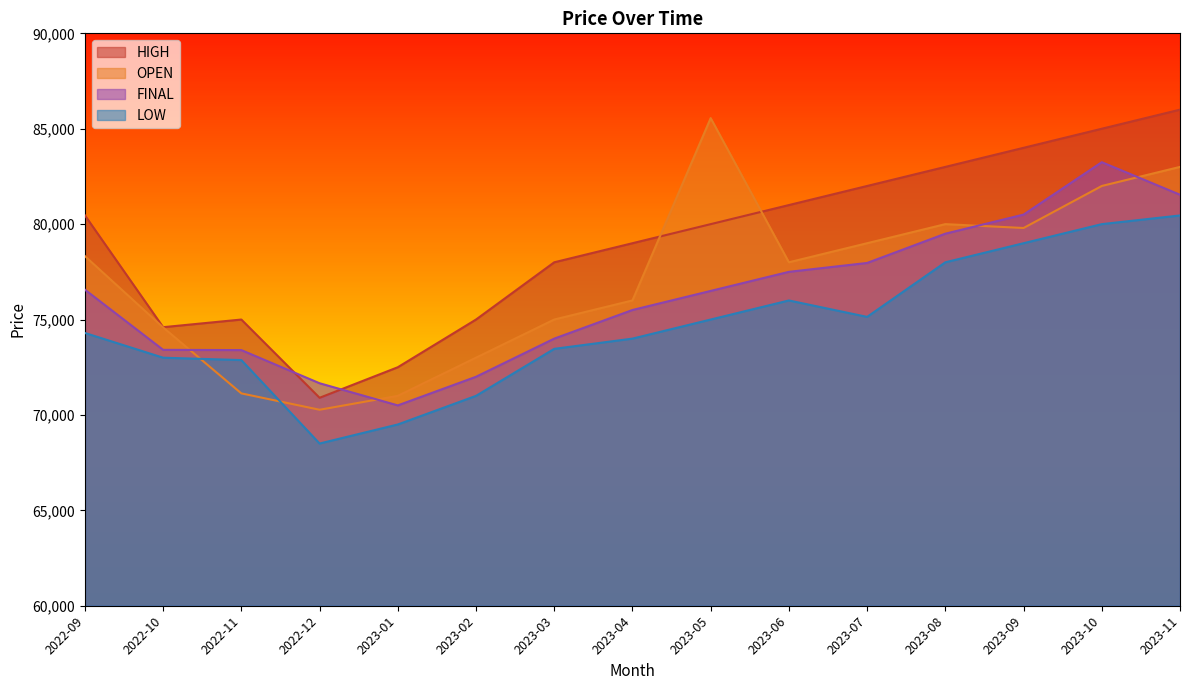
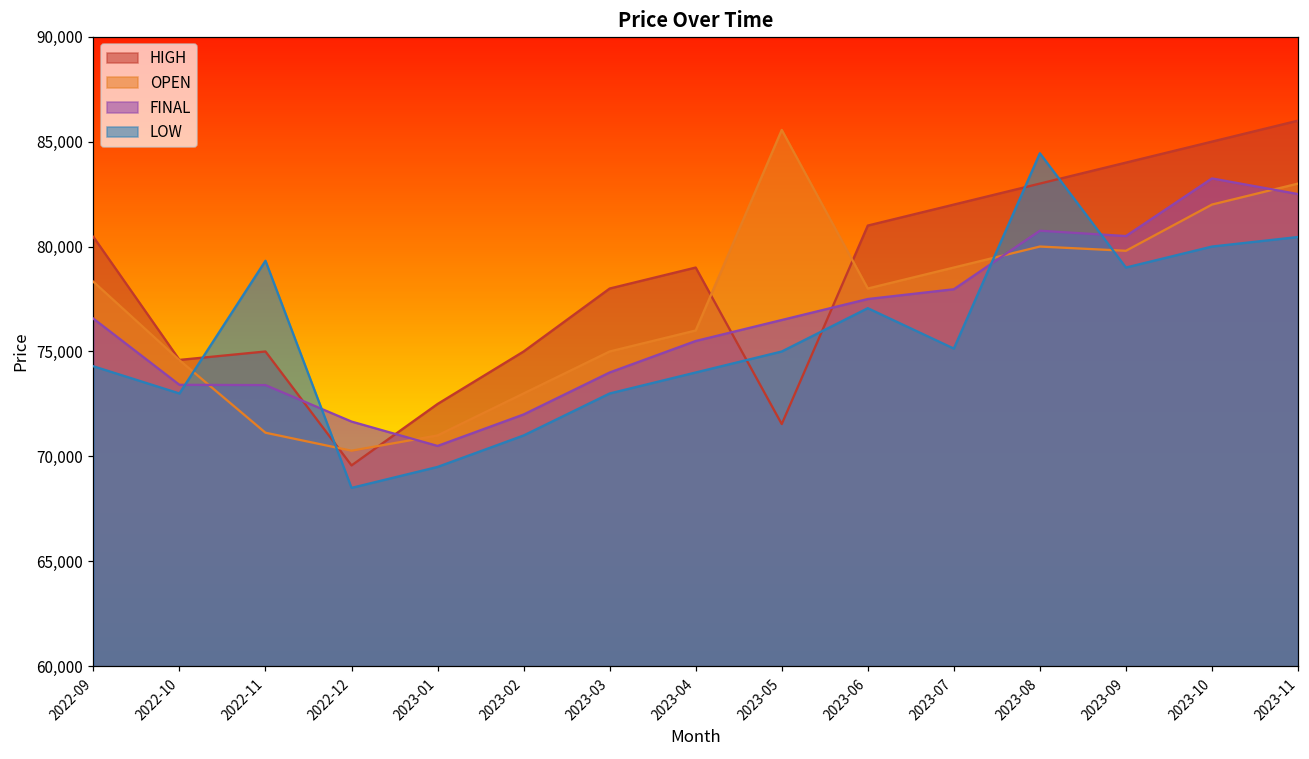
  {
    "HIGH": {
      "2022-09": "80,500",
      "2022-11": "75,000",
-     "2022-12": "70,900",
+     "2022-12": "69,600",
      "2023-01": "72,500",
      "2023-02": "75,000",
      "2023-03": "78,000",
      "2023-04": "79,000",
-     "2023-05": "80,000",
+     "2023-05": "71,500",
      "2023-06": "81,000",
      "2023-07": "82,000",
      "2023-08": "83,000",
      "2023-09": "84,000",
      "2023-10": "85,000",
      "2023-11": "86,000"
    },
    "OPEN": {
      "2022-09": "78,300",
      "2022-11": "71,100",
      "2022-12": "70,300",
      "2023-01": "71,000",
      "2023-02": "73,000",
      "2023-03": "75,000",
      "2023-04": "76,000",
      "2023-05": "85,600",
      "2023-06": "78,000",
      "2023-07": "79,000",
      "2023-08": "80,000",
      "2023-09": "79,800",
      "2023-10": "82,000",
      "2023-11": "83,000"
    },
    "FINAL": {
      "2022-09": "76,600",
      "2022-10": "73,400",
      "2022-11": "73,400",
      "2022-12": "71,700",
      "2023-01": "70,500",
      "2023-02": "72,000",
      "2023-03": "74,000",
      "2023-04": "75,500",
      "2023-05": "76,500",
      "2023-06": "77,500",
      "2023-07": "78,000",
-     "2023-08": "79,500",
+     "2023-08": "80,800",
      "2023-09": "80,500",
      "2023-10": "83,200",
-     "2023-11": "81,500"
+     "2023-11": "82,500"
    },
    "LOW": {
      "2022-09": "74,300",
      "2022-10": "73,000",
-     "2022-11": "72,900",
+     "2022-11": "79,300",
      "2022-12": "68,500",
      "2023-01": "69,500",
      "2023-02": "71,000",
-     "2023-03": "73,500",
+     "2023-03": "73,000",
      "2023-04": "74,000",
      "2023-05": "75,000",
-     "2023-06": "76,000",
+     "2023-06": "77,100",
      "2023-07": "75,100",
-     "2023-08": "78,000",
+     "2023-08": "84,400",
      "2023-09": "79,000",
      "2023-10": "80,000",
      "2023-11": "80,500"
    }
  }
